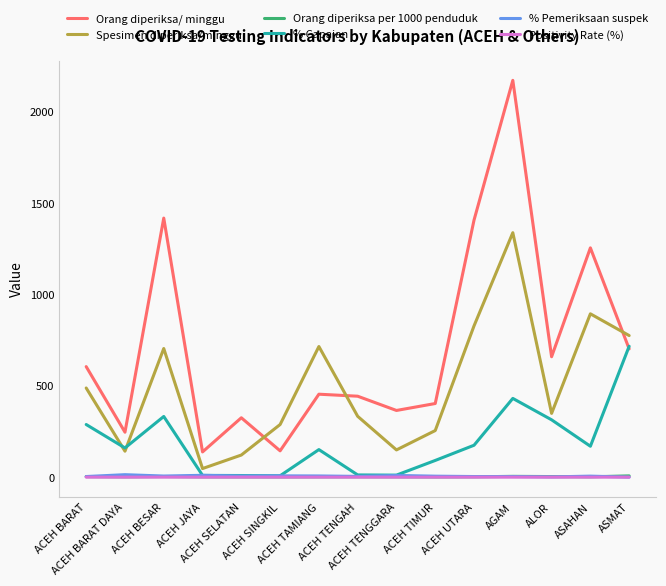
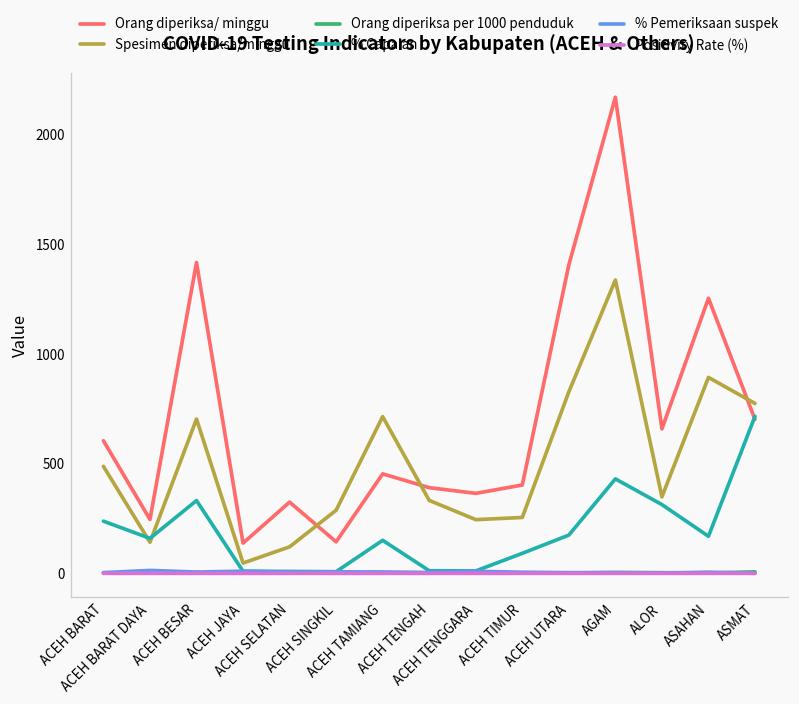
  {
    "Orang diperiksa/ minggu": {
      "ACEH BARAT": 610,
      "ACEH BARAT DAYA": 250,
      "ACEH BESAR": 1420,
      "ACEH JAYA": 140,
      "ACEH SELATAN": 330,
      "ACEH SINGKIL": 140,
      "ACEH TAMIANG": 450,
-     "ACEH TENGAH": 440,
+     "ACEH TENGAH": 390,
      "ACEH TENGGARA": 370,
      "ACEH TIMUR": 400,
      "ACEH UTARA": 1410,
      "AGAM": 2170,
      "ALOR": 660,
      "ASAHAN": 1260,
      "ASMAT": 700
    },
    "Spesimen diperiksa/minggu": {
      "ACEH BARAT": 490,
      "ACEH BARAT DAYA": 140,
      "ACEH BESAR": 700,
      "ACEH JAYA": 50,
      "ACEH SELATAN": 120,
      "ACEH SINGKIL": 290,
      "ACEH TAMIANG": 720,
      "ACEH TENGAH": 330,
-     "ACEH TENGGARA": 150,
+     "ACEH TENGGARA": 250,
      "ACEH TIMUR": 260,
      "ACEH UTARA": 830,
      "AGAM": 1340,
      "ALOR": 350,
      "ASAHAN": 890,
      "ASMAT": 780
    },
    "% Capaian": {
-     "ACEH BARAT": 290,
+     "ACEH BARAT": 240,
      "ACEH BARAT DAYA": 160,
      "ACEH BESAR": 330,
      "ACEH TAMIANG": 150,
      "ACEH TIMUR": 90,
      "ACEH UTARA": 170,
      "AGAM": 430,
      "ALOR": 310,
      "ASAHAN": 170,
      "ASMAT": 720
    }
  }
